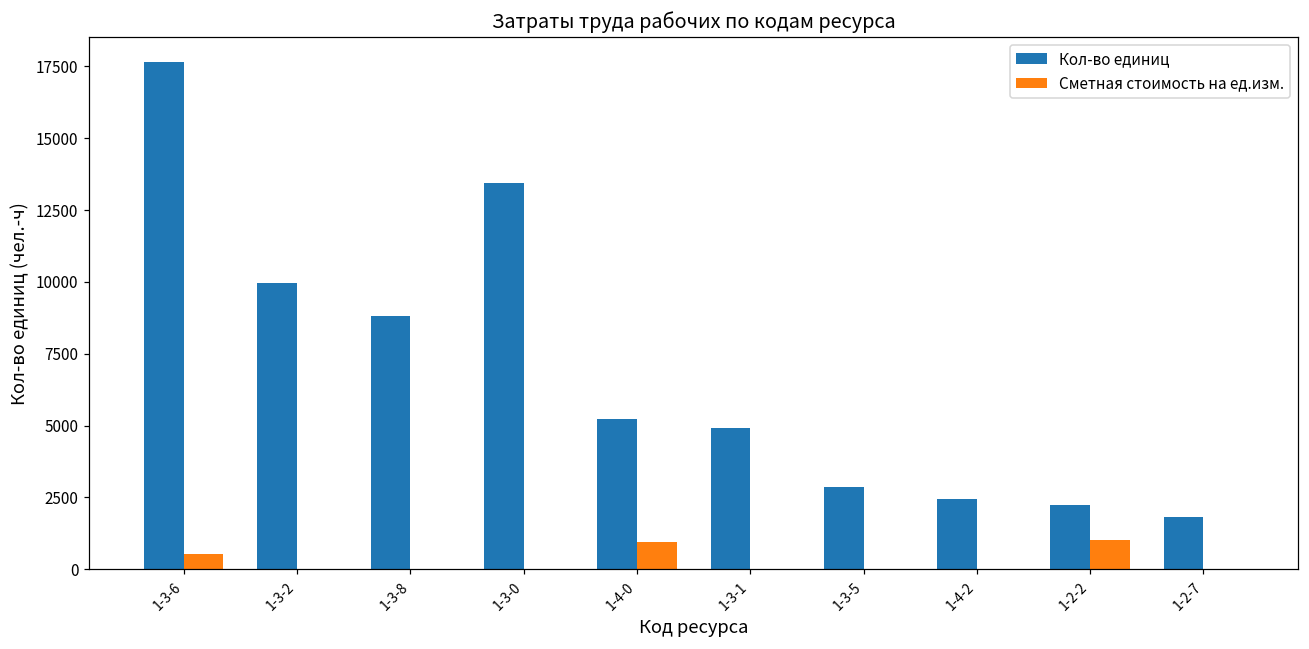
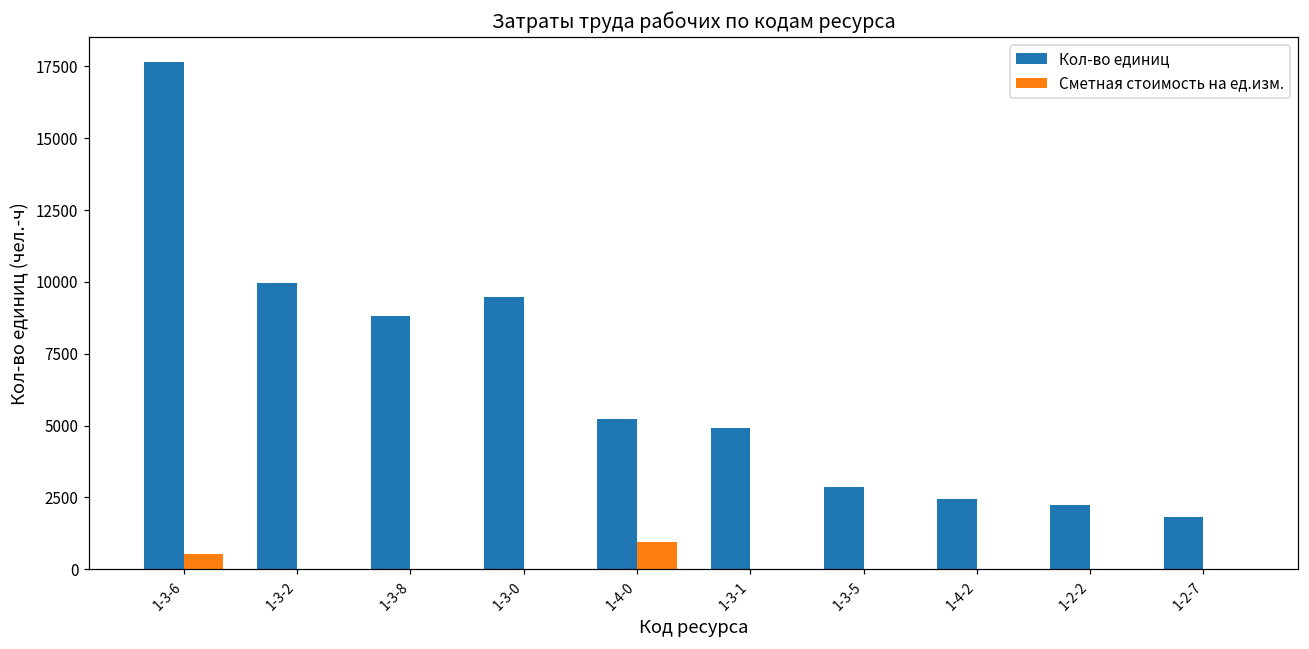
  {
    "Кол-во единиц": {
      "1-3-6": 17600,
      "1-3-2": 10000,
      "1-3-8": 8800,
-     "1-3-0": 13400,
+     "1-3-0": 9500,
      "1-4-0": 5200,
      "1-3-1": 4900,
      "1-3-5": 2900,
      "1-4-2": 2400,
      "1-2-2": 2200,
      "1-2-7": 1800
    },
    "Сметная стоимость на ед.изм.": {
      "1-3-6": 500,
      "1-4-0": 900,
-     "1-2-2": 1000
+     "1-2-2": 0
    }
  }
